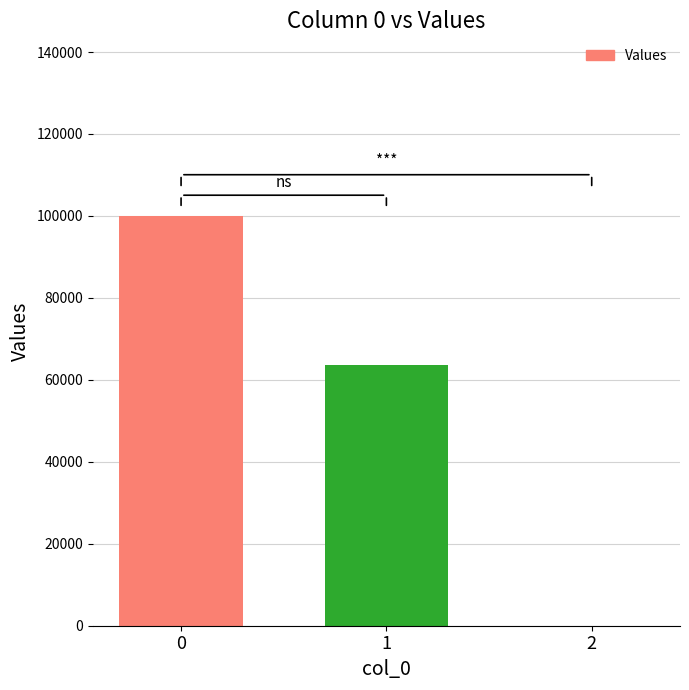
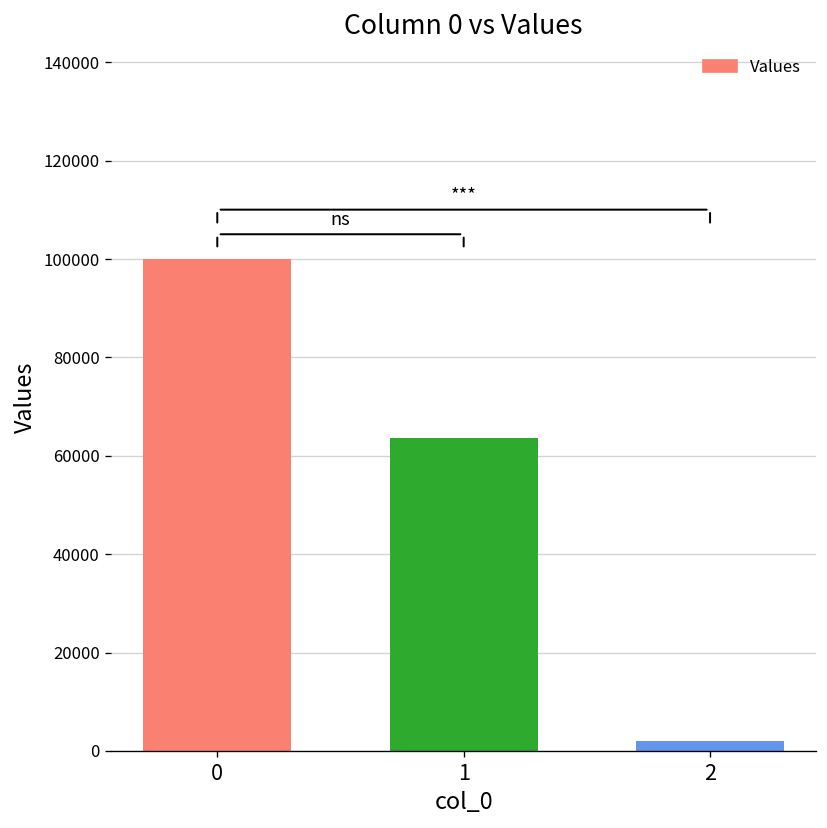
  {
    "0": 100000,
    "1": 64000,
-   "2": 0
+   "2": 2000
  }
